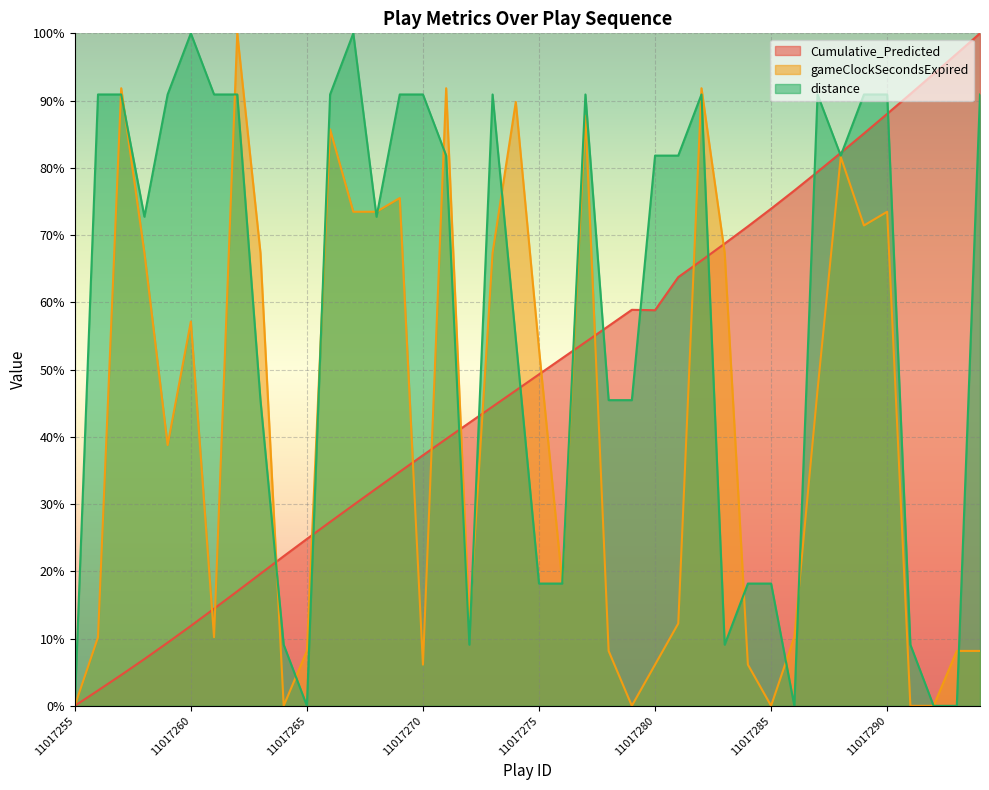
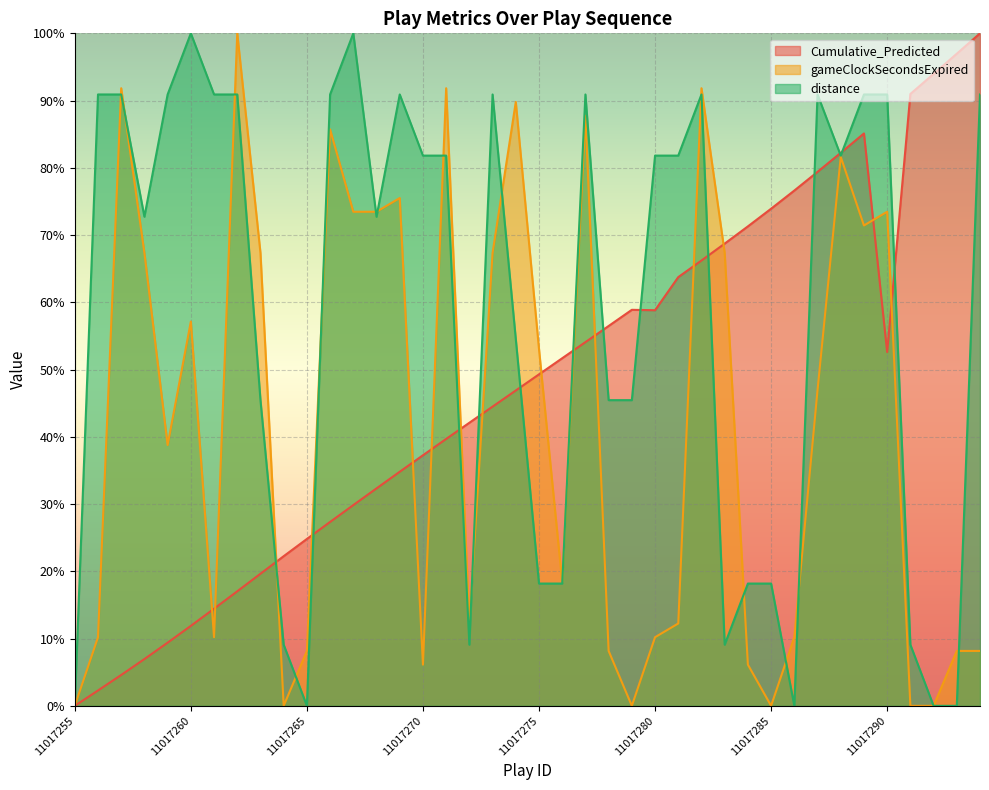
  {
    "Cumulative_Predicted": {
      "11017260": "12%",
      "11017265": "25%",
      "11017270": "37%",
      "11017275": "49%",
      "11017280": "59%",
      "11017285": "74%",
-     "11017290": "88%"
+     "11017290": "53%"
    },
    "gameClockSecondsExpired": {
      "11017260": "57%",
      "11017265": "8%",
      "11017270": "6%",
      "11017275": "53%",
-     "11017280": "6%",
+     "11017280": "10%",
      "11017285": "0%",
      "11017290": "73%"
    },
    "distance": {
      "11017260": "100%",
      "11017265": "0%",
-     "11017270": "91%",
+     "11017270": "82%",
      "11017275": "18%",
      "11017280": "82%",
      "11017285": "18%"
    }
  }
